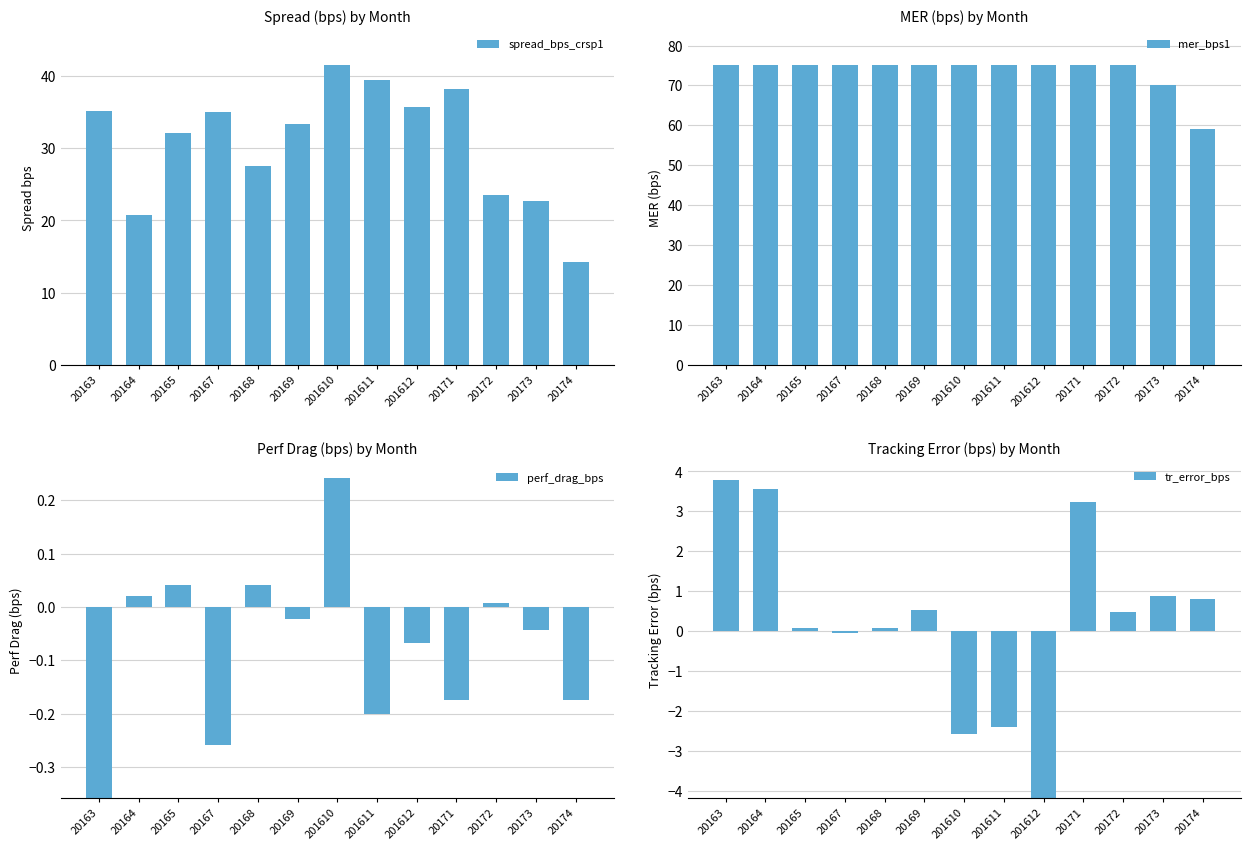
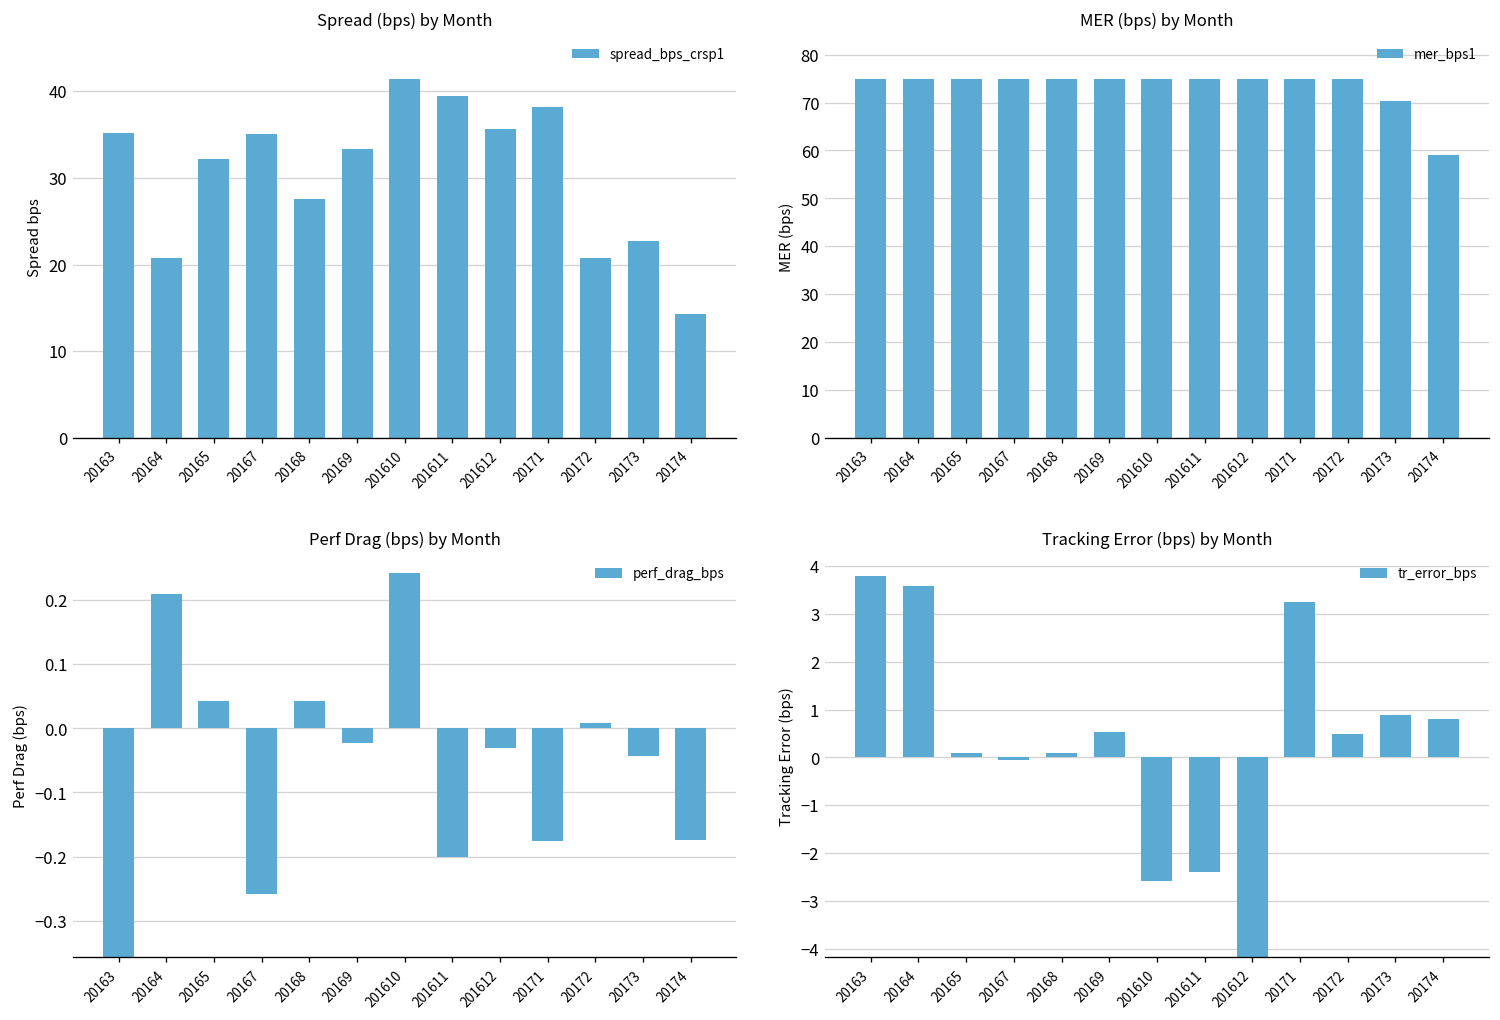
  {
    "Spread (bps) by Month": {
      "20163": 35,
      "20164": 21,
      "20165": 32,
      "20167": 35,
      "20168": 28,
      "20169": 33,
      "201610": 41,
      "201611": 39,
      "201612": 36,
      "20171": 38,
-     "20172": 24,
+     "20172": 21,
      "20173": 23,
      "20174": 14
    },
    "MER (bps) by Month": {
      "20163": 75,
      "20164": 75,
      "20165": 75,
      "20167": 75,
      "20168": 75,
      "20169": 75,
      "201610": 75,
      "201611": 75,
      "201612": 75,
      "20171": 75,
      "20172": 75,
      "20173": 70,
      "20174": 59
    },
    "Perf Drag (bps) by Month": {
      "20163": -0.36,
-     "20164": 0.02,
+     "20164": 0.21,
      "20165": 0.04,
      "20167": -0.26,
      "20168": 0.04,
      "20169": -0.02,
      "201610": 0.24,
      "201611": -0.20,
-     "201612": -0.07,
+     "201612": -0.03,
      "20171": -0.18,
      "20172": 0.01,
      "20173": -0.04,
      "20174": -0.17
    },
    "Tracking Error (bps) by Month": {
      "20163": 3.8,
      "20164": 3.6,
      "20165": 0.1,
      "20168": 0.1,
      "20169": 0.5,
      "201610": -2.6,
      "201611": -2.4,
      "201612": -4.2,
      "20171": 3.2,
      "20172": 0.5,
      "20173": 0.9,
      "20174": 0.8
    }
  }
